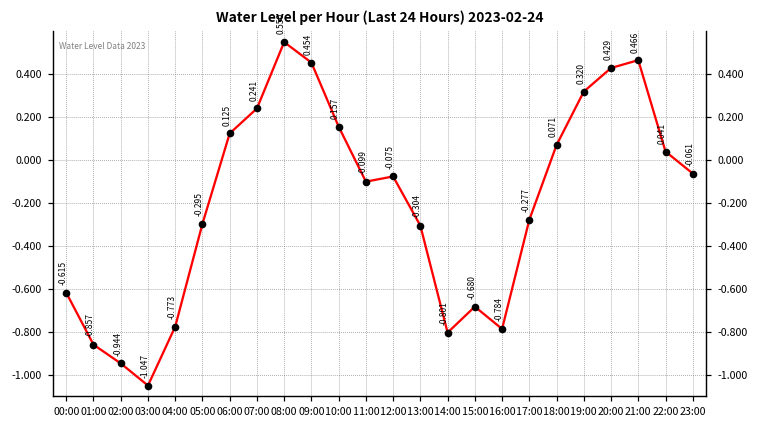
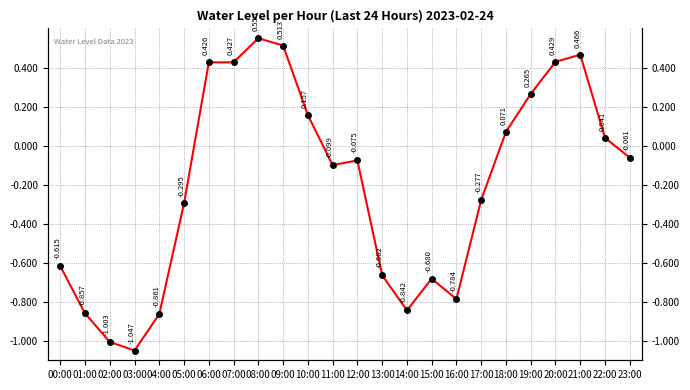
  {
    "00:00": -0.615,
    "01:00": -0.857,
-   "02:00": -0.944,
+   "02:00": -1.003,
    "03:00": -1.047,
-   "04:00": -0.773,
+   "04:00": -0.861,
    "05:00": -0.295,
-   "06:00": 0.125,
-   "07:00": 0.241,
+   "06:00": 0.426,
+   "07:00": 0.427,
    "08:00": 0.550,
-   "09:00": 0.454,
+   "09:00": 0.513,
    "10:00": 0.157,
    "11:00": -0.099,
    "12:00": -0.075,
-   "13:00": -0.304,
-   "14:00": -0.801,
+   "13:00": -0.662,
+   "14:00": -0.842,
    "15:00": -0.680,
    "16:00": -0.784,
    "17:00": -0.277,
    "18:00": 0.071,
-   "19:00": 0.320,
+   "19:00": 0.265,
    "20:00": 0.429,
    "21:00": 0.466,
    "22:00": 0.041,
    "23:00": -0.061
  }
